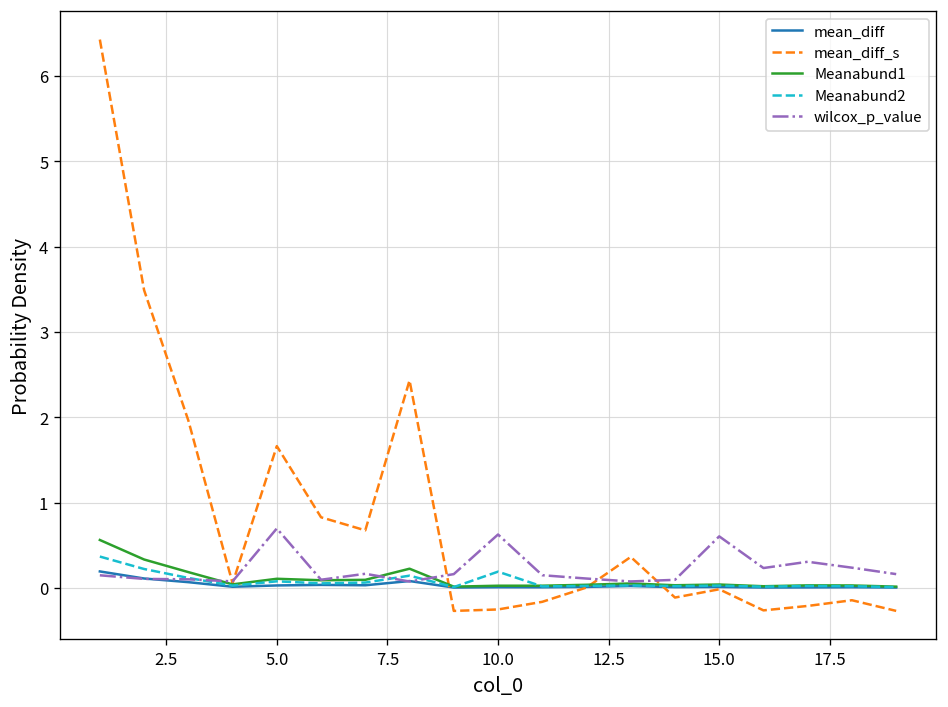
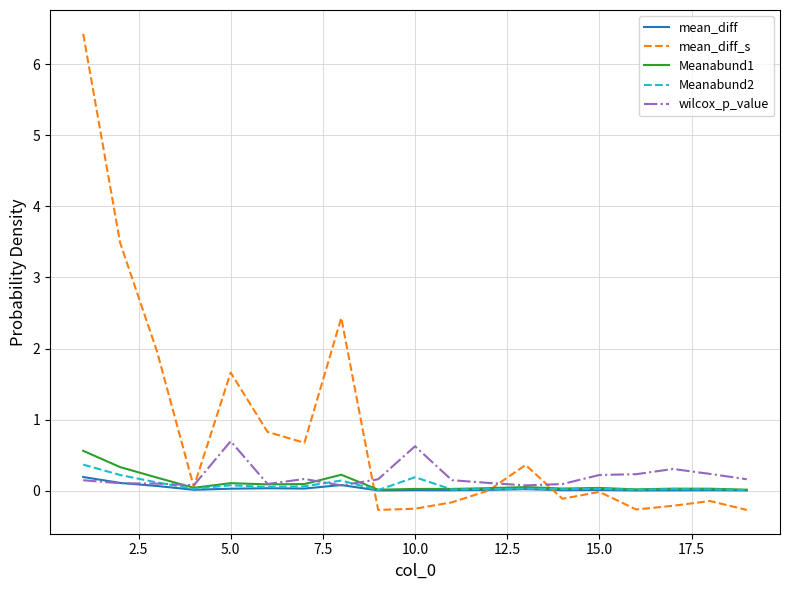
  {
    "mean_diff": {
      "5.0": 0.0
    },
    "mean_diff_s": {
      "5.0": 1.7,
      "10.0": -0.3
    },
    "Meanabund2": {
      "10.0": 0.2
    },
    "wilcox_p_value": {
      "5.0": 0.7,
      "10.0": 0.6,
-     "15.0": 0.6
+     "15.0": 0.2
    }
  }
